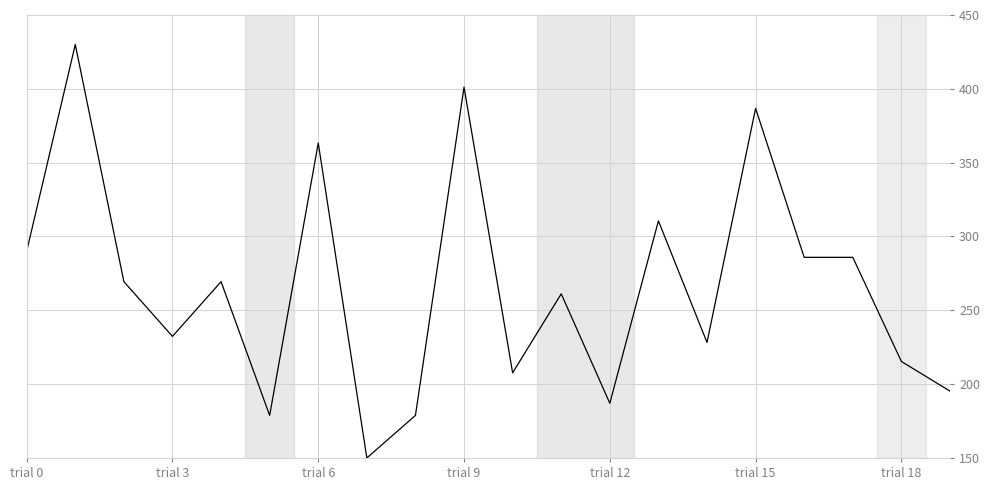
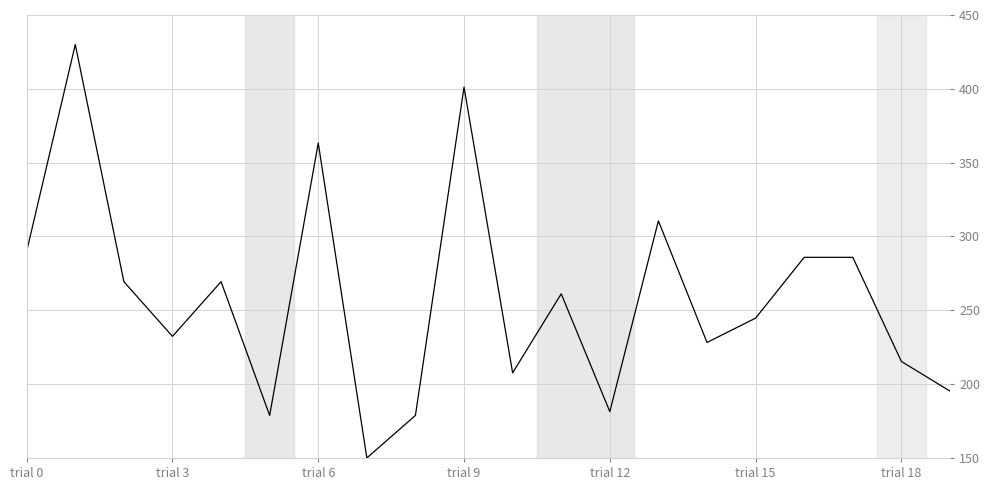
  {
    "trial 0": 290,
    "trial 3": 232,
    "trial 6": 363,
    "trial 9": 401,
-   "trial 12": 187,
-   "trial 15": 387,
+   "trial 12": 181,
+   "trial 15": 245,
    "trial 18": 215
  }
